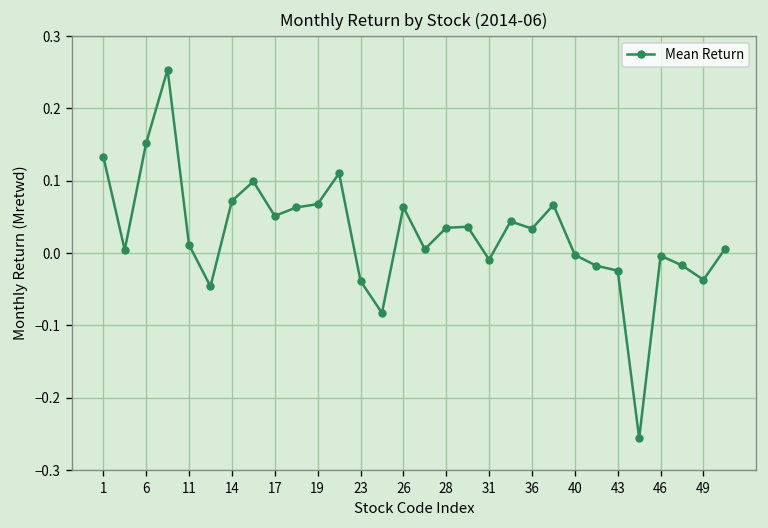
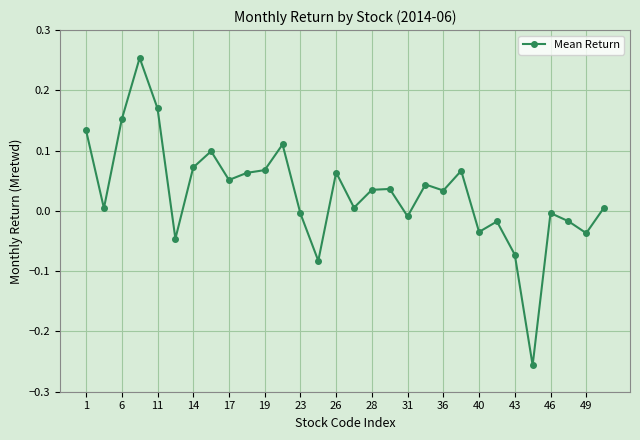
  {
    "1": 0.13,
    "6": 0.15,
-   "11": 0.01,
+   "11": 0.17,
    "14": 0.07,
    "17": 0.05,
    "19": 0.07,
-   "23": -0.04,
+   "23": 0.00,
    "26": 0.06,
    "28": 0.04,
    "31": -0.01,
    "36": 0.03,
-   "40": 0.00,
-   "43": -0.02,
+   "40": -0.03,
+   "43": -0.07,
    "46": 0.00,
    "49": -0.04
  }
